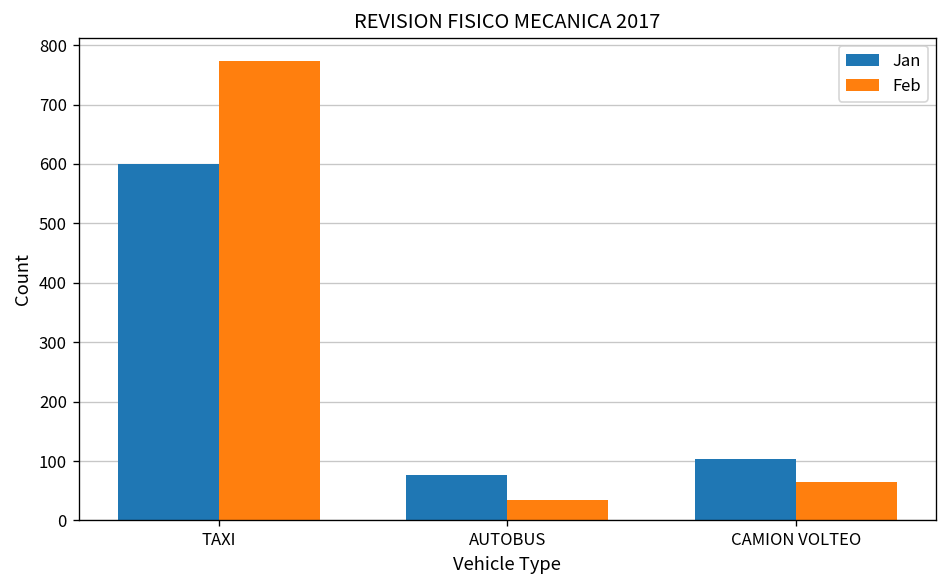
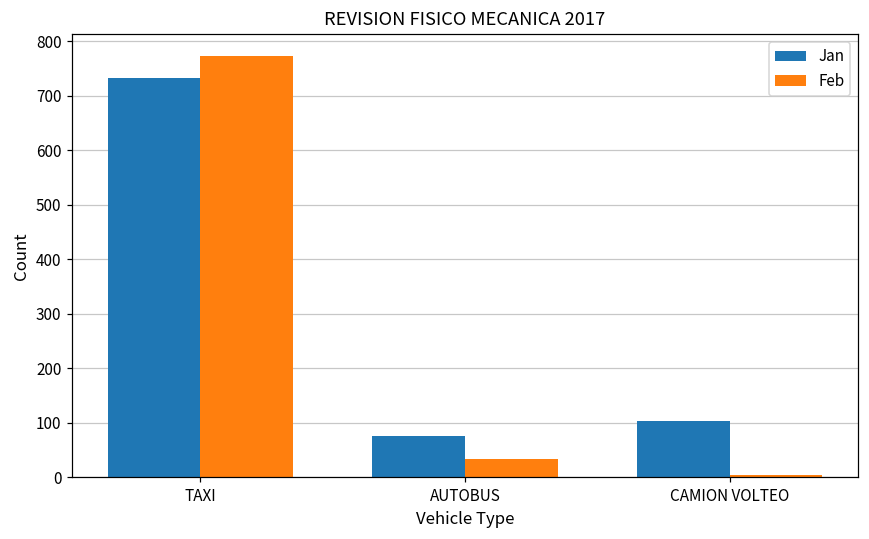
  {
    "Jan": {
-     "TAXI": 600,
+     "TAXI": 730,
      "AUTOBUS": 80,
      "CAMION VOLTEO": 100
    },
    "Feb": {
      "TAXI": 770,
      "AUTOBUS": 30,
-     "CAMION VOLTEO": 70
+     "CAMION VOLTEO": 0
    }
  }
